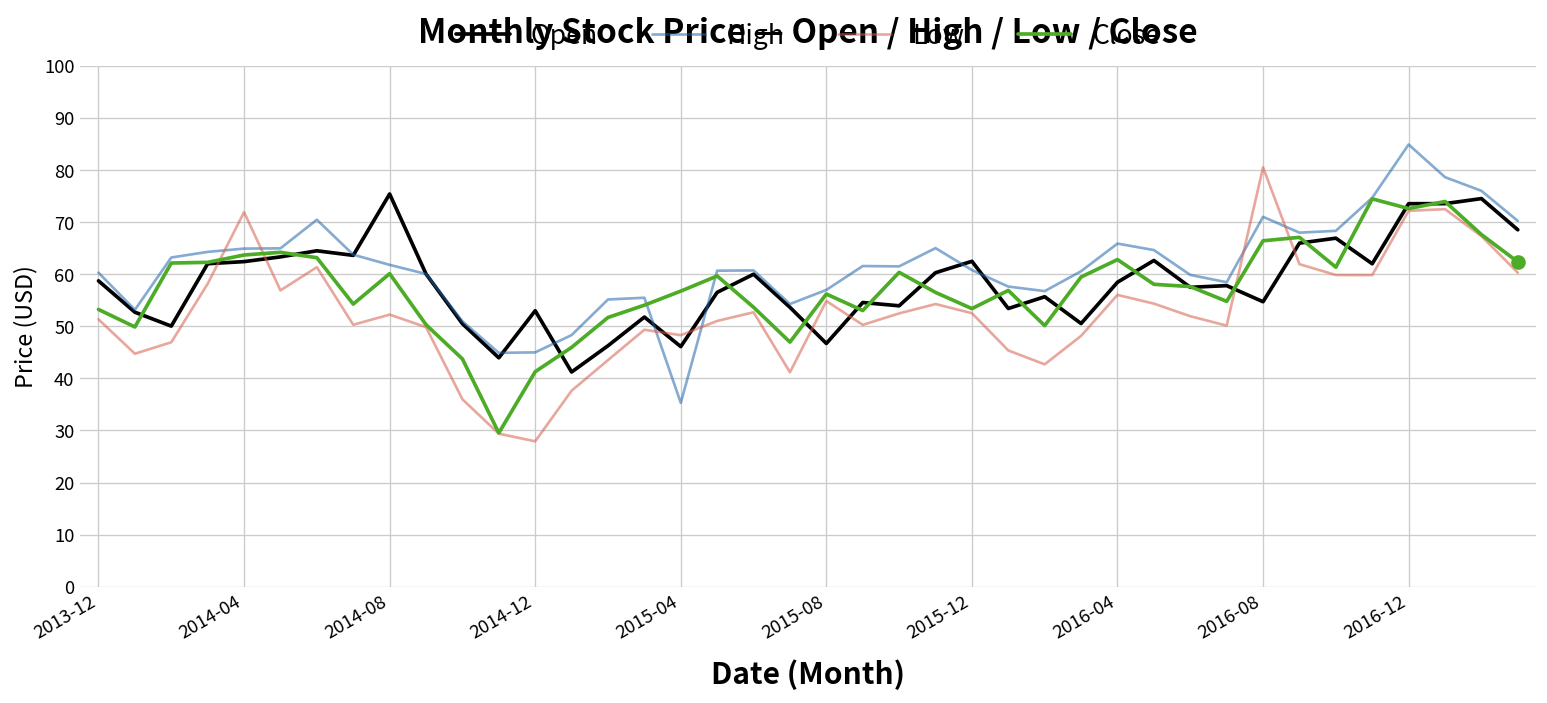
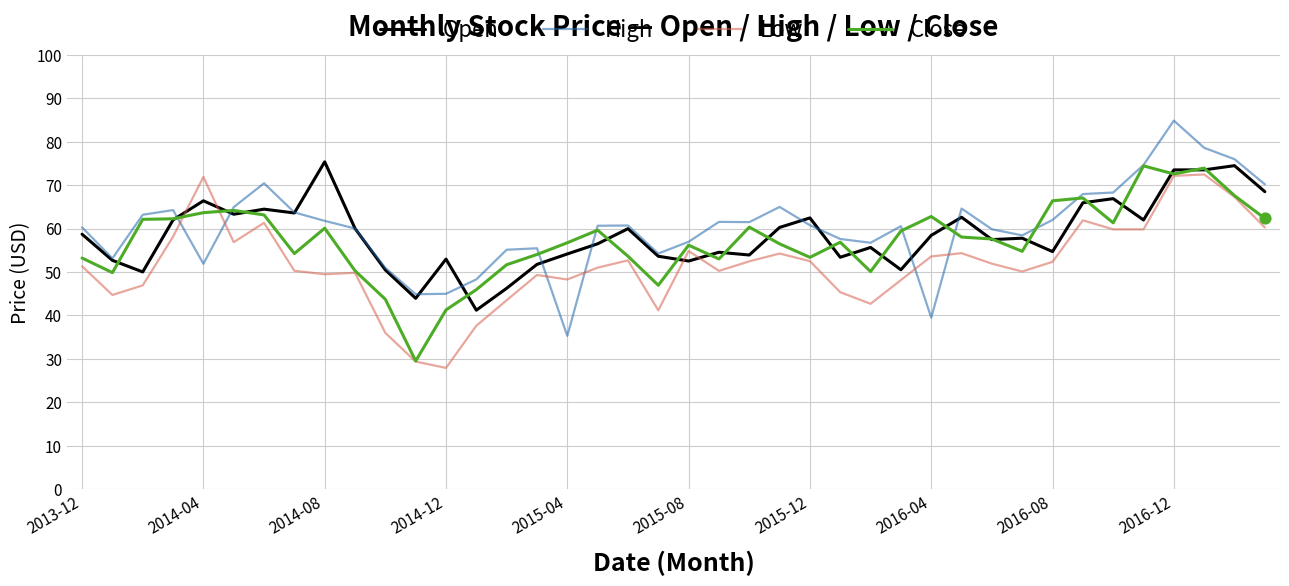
  {
    "Open": {
      "2013-12": 59,
-     "2014-04": 62,
+     "2014-04": 66,
      "2014-08": 75,
      "2014-12": 53,
-     "2015-04": 46,
-     "2015-08": 47,
+     "2015-04": 54,
+     "2015-08": 53,
      "2015-12": 62,
      "2016-04": 58,
      "2016-08": 55,
      "2016-12": 74
    },
    "High": {
      "2013-12": 60,
-     "2014-04": 65,
+     "2014-04": 52,
      "2014-08": 62,
      "2014-12": 45,
      "2015-04": 35,
      "2015-08": 57,
      "2015-12": 61,
-     "2016-04": 66,
-     "2016-08": 71,
+     "2016-04": 39,
+     "2016-08": 62,
      "2016-12": 85
    },
    "Low": {
      "2013-12": 51,
      "2014-04": 72,
-     "2014-08": 52,
+     "2014-08": 49,
      "2014-12": 28,
      "2015-04": 48,
      "2015-08": 55,
      "2015-12": 53,
-     "2016-04": 56,
-     "2016-08": 80
+     "2016-04": 54,
+     "2016-08": 52
    }
  }
